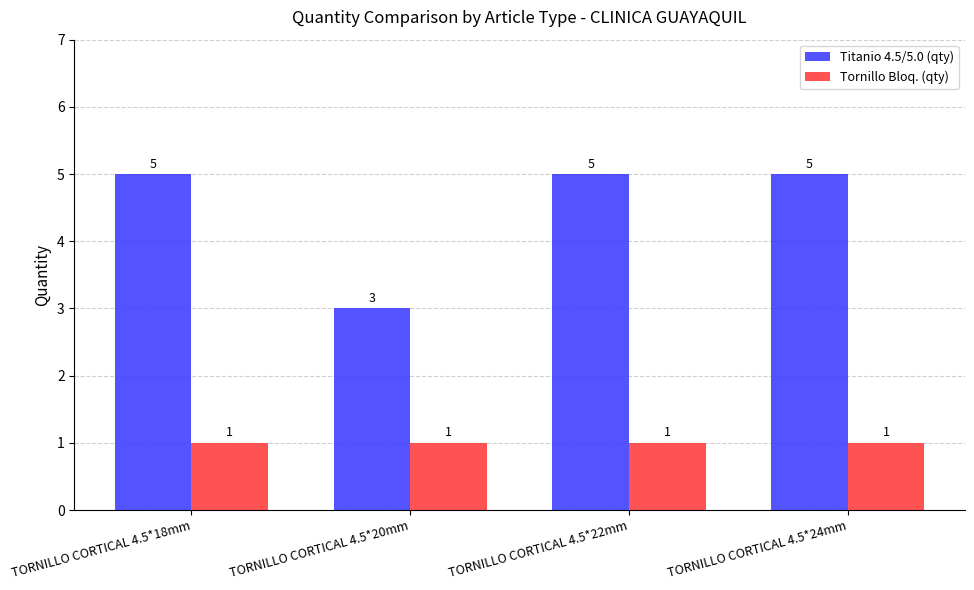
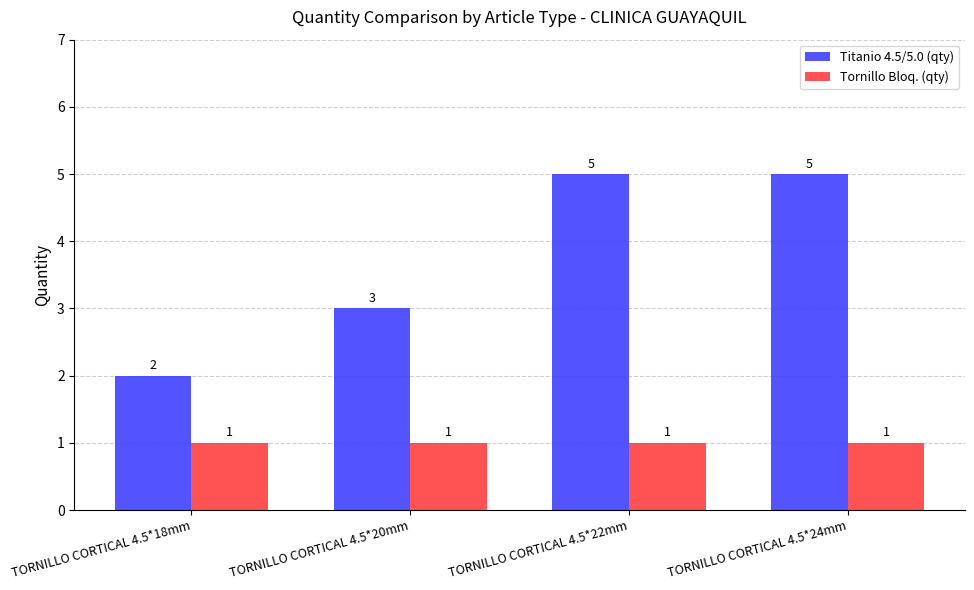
  {
    "Titanio 4.5/5.0 (qty)": {
-     "TORNILLO CORTICAL 4.5*18mm": 5,
+     "TORNILLO CORTICAL 4.5*18mm": 2,
      "TORNILLO CORTICAL 4.5*20mm": 3,
      "TORNILLO CORTICAL 4.5*22mm": 5,
      "TORNILLO CORTICAL 4.5*24mm": 5
    },
    "Tornillo Bloq. (qty)": {
      "TORNILLO CORTICAL 4.5*18mm": 1,
      "TORNILLO CORTICAL 4.5*20mm": 1,
      "TORNILLO CORTICAL 4.5*22mm": 1,
      "TORNILLO CORTICAL 4.5*24mm": 1
    }
  }
